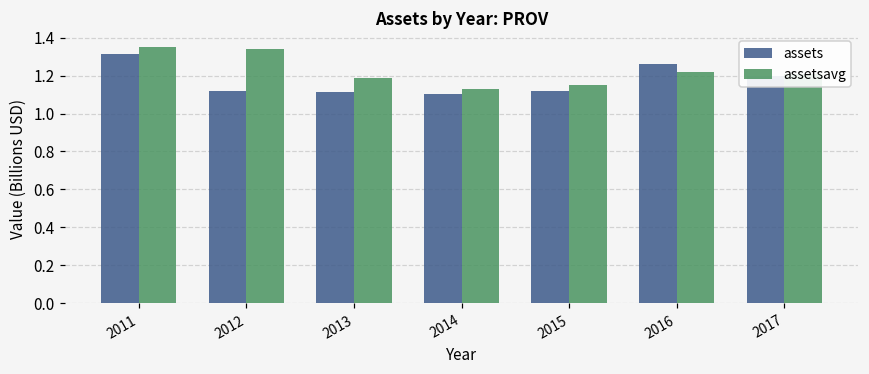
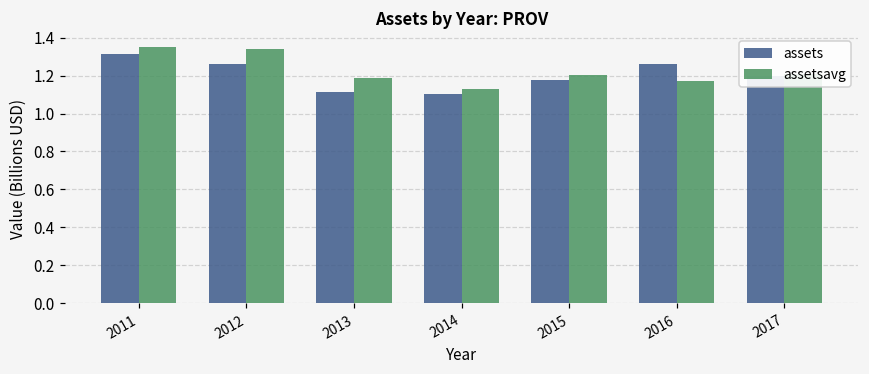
  {
    "assets": {
      "2011": 1.31,
-     "2012": 1.12,
+     "2012": 1.26,
      "2013": 1.11,
      "2014": 1.11,
-     "2015": 1.12,
+     "2015": 1.17,
      "2016": 1.26
    },
    "assetsavg": {
      "2011": 1.35,
      "2012": 1.34,
      "2013": 1.19,
      "2014": 1.13,
-     "2015": 1.15,
-     "2016": 1.22
+     "2015": 1.20,
+     "2016": 1.17
    }
  }
